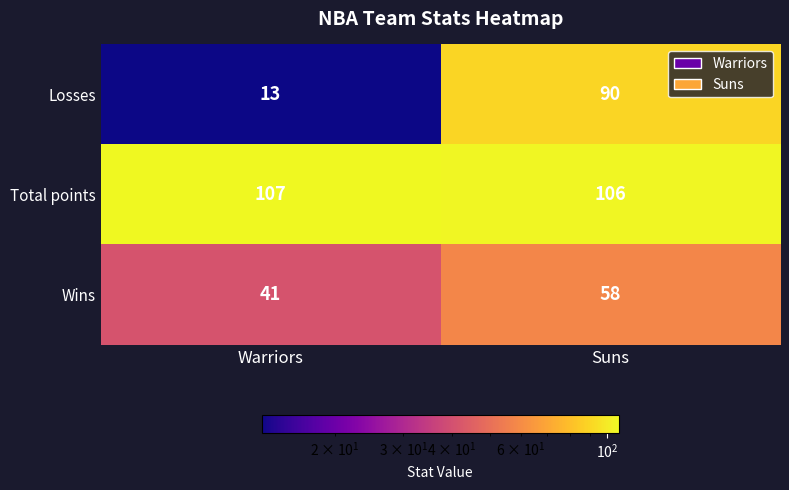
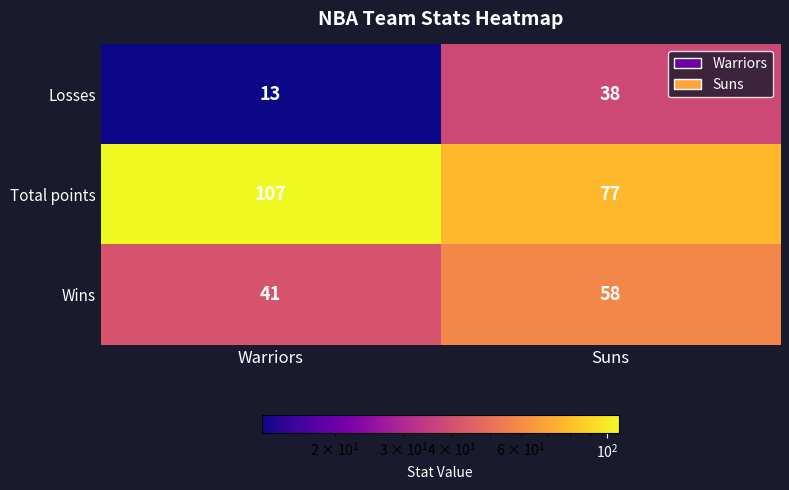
  {
    "Losses": {
      "Warriors": 13,
-     "Suns": 90
+     "Suns": 38
    },
    "Total points": {
      "Warriors": 107,
-     "Suns": 106
+     "Suns": 77
    },
    "Wins": {
      "Warriors": 41,
      "Suns": 58
    }
  }
